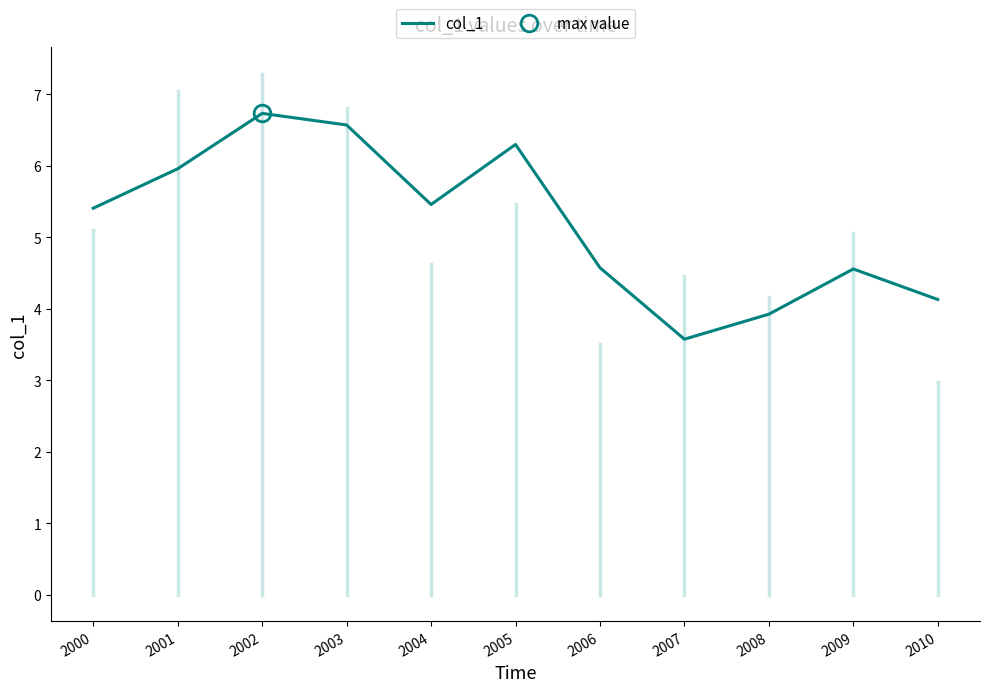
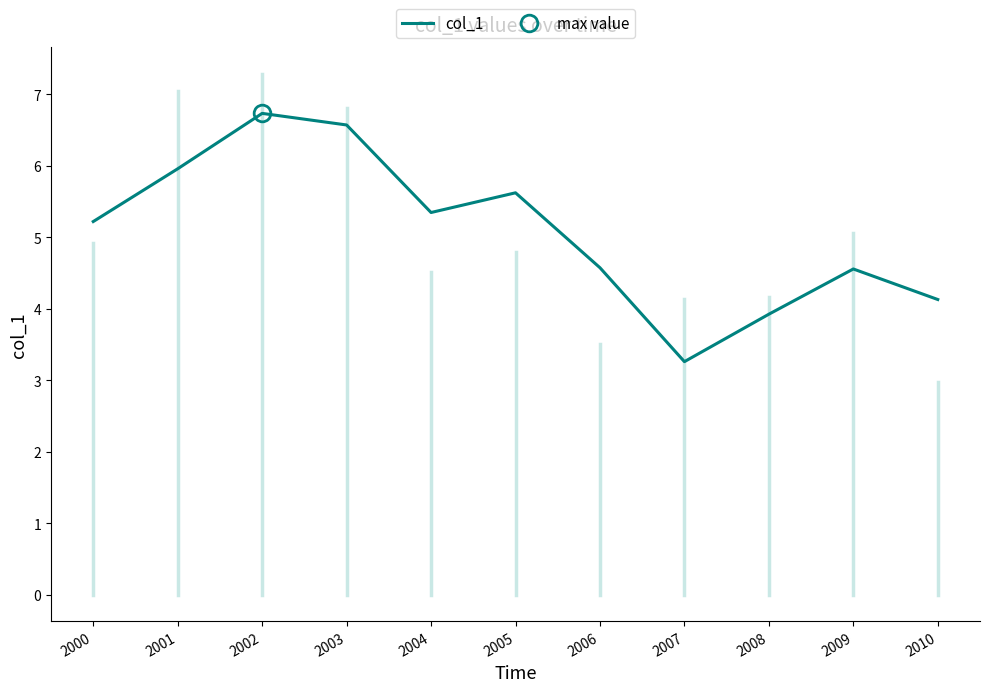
  {
    "col_1": {
-     "2000": 5.4,
+     "2000": 5.2,
      "2001": 6.0,
      "2003": 6.6,
-     "2004": 5.5,
-     "2005": 6.3,
+     "2004": 5.3,
+     "2005": 5.6,
      "2006": 4.6,
-     "2007": 3.6,
+     "2007": 3.3,
      "2008": 3.9,
      "2009": 4.6,
      "2010": 4.1
    }
  }
